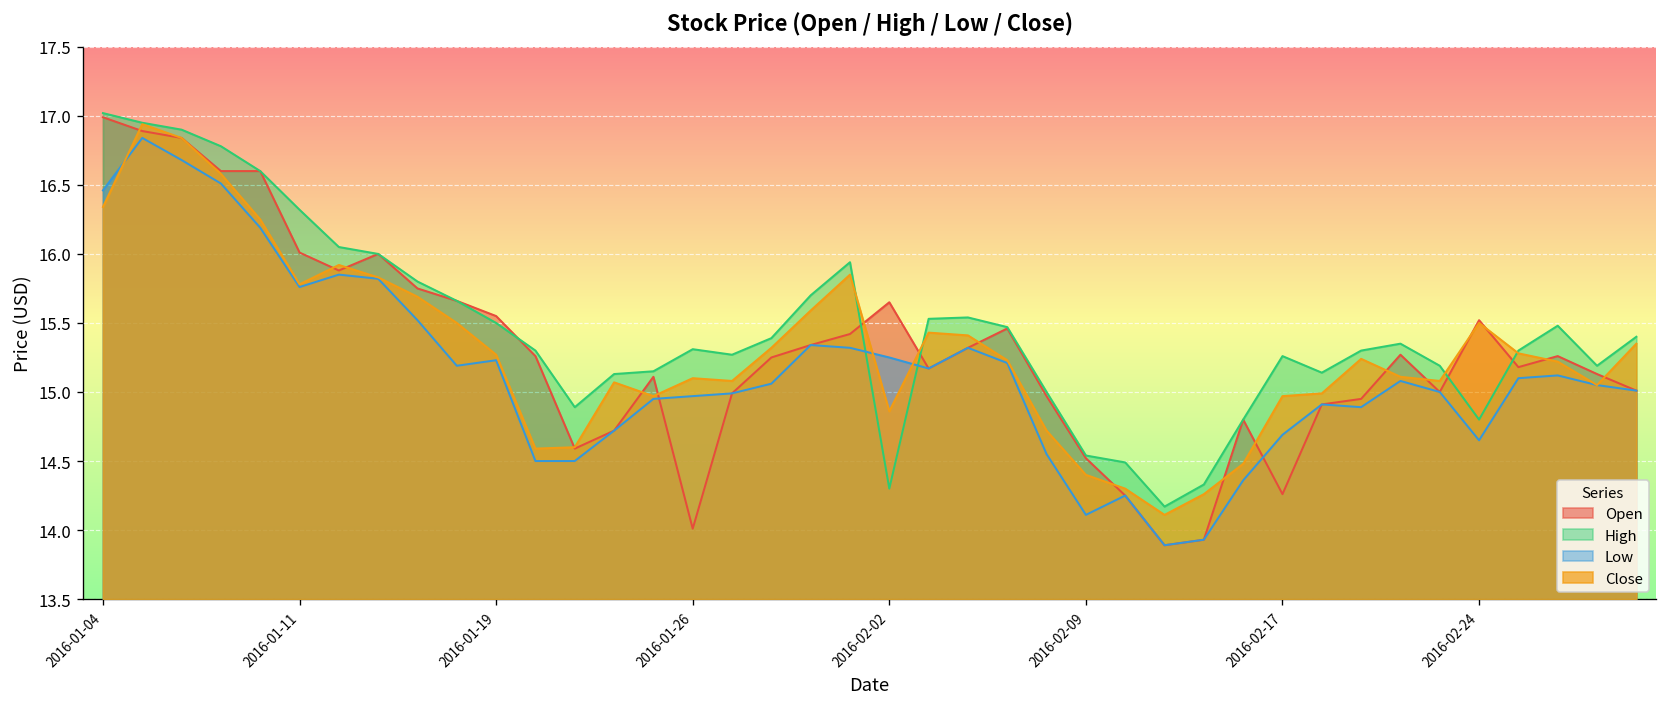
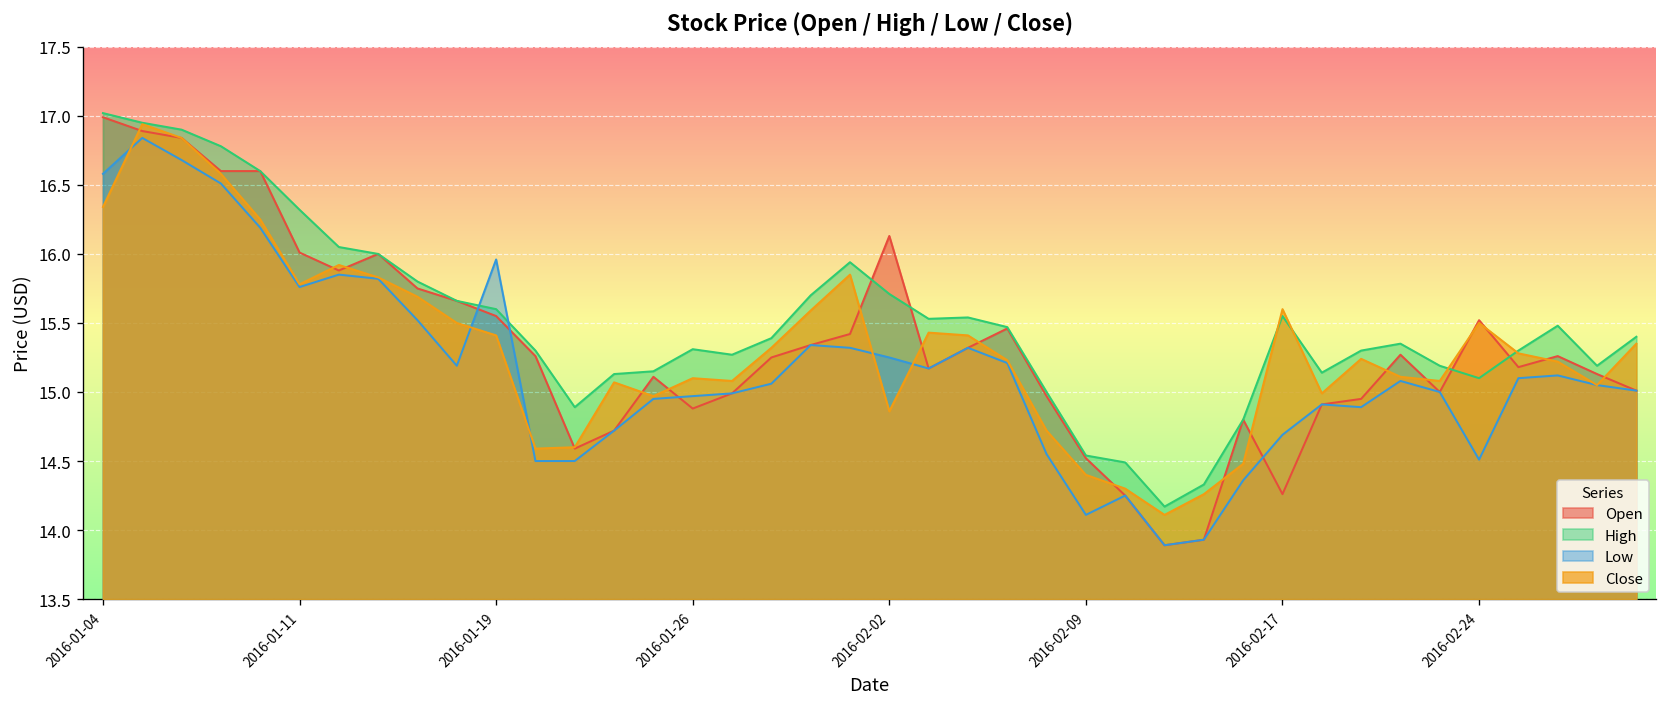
  {
    "Open": {
      "2016-01-04": 16.99,
      "2016-01-11": 16.01,
      "2016-01-19": 15.55,
-     "2016-01-26": 14.01,
-     "2016-02-02": 15.65,
+     "2016-01-26": 14.88,
+     "2016-02-02": 16.13,
      "2016-02-17": 14.26
    },
    "High": {
      "2016-01-04": 17.02,
      "2016-01-11": 16.32,
-     "2016-01-19": 15.5,
+     "2016-01-19": 15.6,
      "2016-01-26": 15.31,
-     "2016-02-02": 14.30,
-     "2016-02-17": 15.26,
-     "2016-02-24": 14.8
+     "2016-02-02": 15.71,
+     "2016-02-17": 15.55,
+     "2016-02-24": 15.1
    },
    "Low": {
-     "2016-01-04": 16.46,
-     "2016-01-19": 15.23,
+     "2016-01-04": 16.58,
+     "2016-01-19": 15.96,
      "2016-01-26": 14.97,
      "2016-02-02": 15.25,
      "2016-02-09": 14.11,
      "2016-02-17": 14.69,
-     "2016-02-24": 14.65
+     "2016-02-24": 14.51
    },
    "Close": {
      "2016-01-04": 16.34,
-     "2016-01-19": 15.27,
+     "2016-01-19": 15.41,
      "2016-01-26": 15.10,
      "2016-02-02": 14.86,
      "2016-02-09": 14.40,
-     "2016-02-17": 14.97
+     "2016-02-17": 15.60
    }
  }
